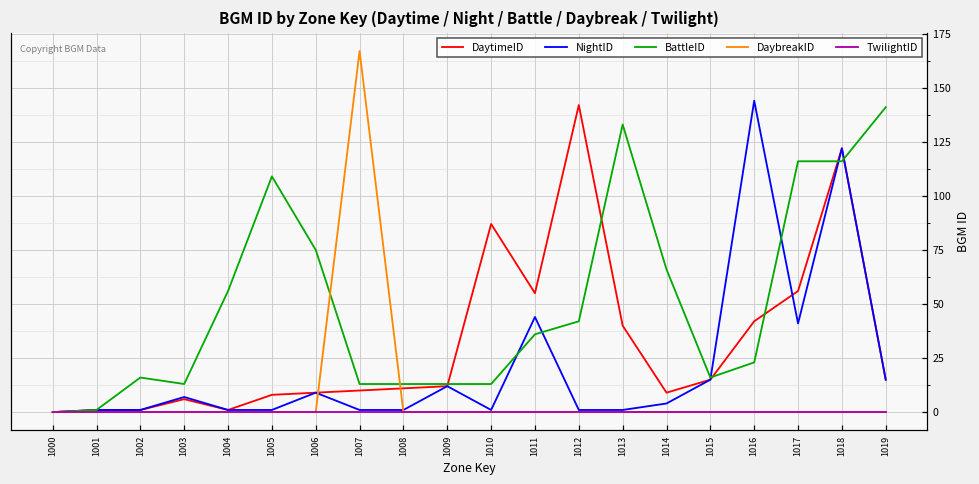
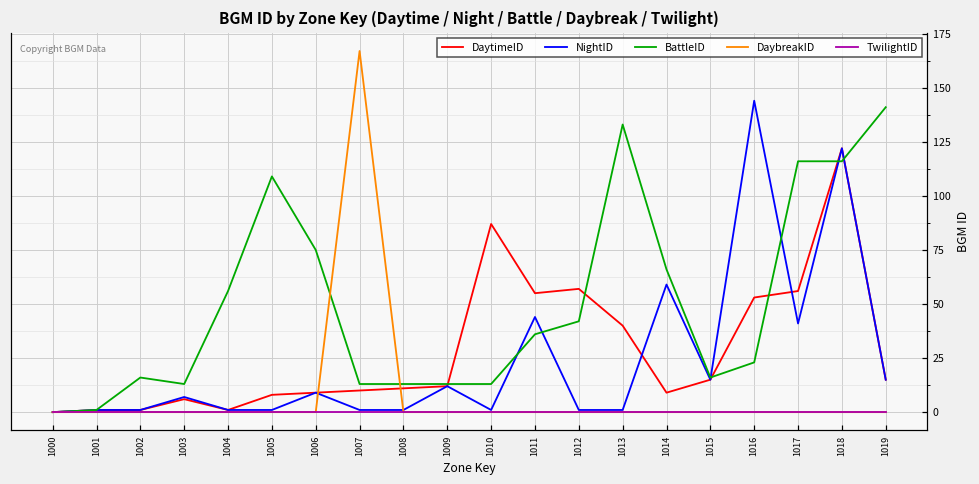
  {
    "DaytimeID": {
      "1005": 8,
      "1007": 10,
      "1008": 11,
      "1010": 87,
      "1011": 55,
-     "1012": 142,
+     "1012": 57,
      "1013": 40,
      "1014": 9,
-     "1016": 42,
+     "1016": 53,
      "1017": 56
    },
    "NightID": {
      "1011": 44,
-     "1014": 4,
+     "1014": 59,
      "1016": 144,
      "1017": 41
    },
    "BattleID": {
      "1002": 16,
      "1003": 13,
      "1004": 56,
      "1005": 109,
      "1006": 75,
      "1007": 13,
      "1008": 13,
      "1010": 13,
      "1011": 36,
      "1012": 42,
      "1013": 133,
      "1014": 66,
      "1016": 23,
      "1017": 116,
      "1018": 116,
      "1019": 141
    },
    "DaybreakID": {
      "1007": 167
    }
  }
